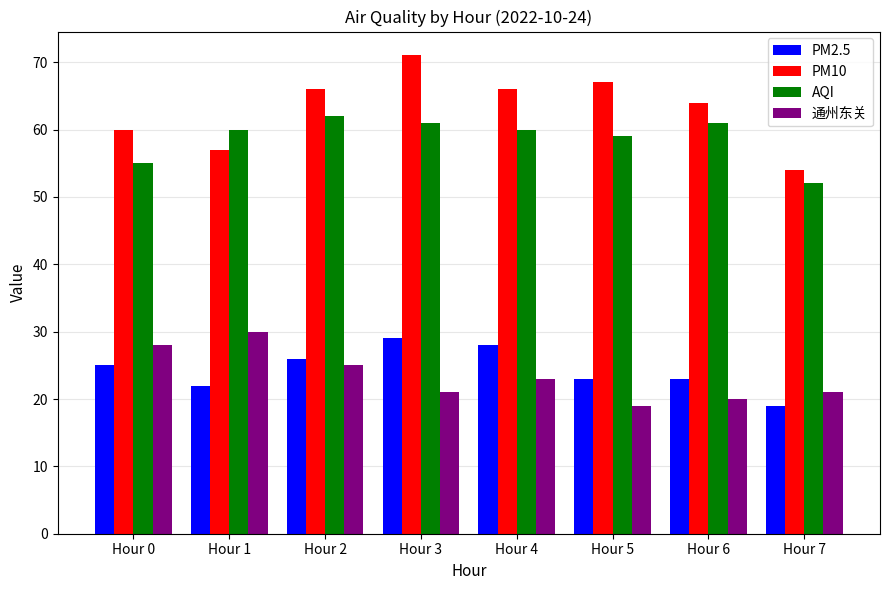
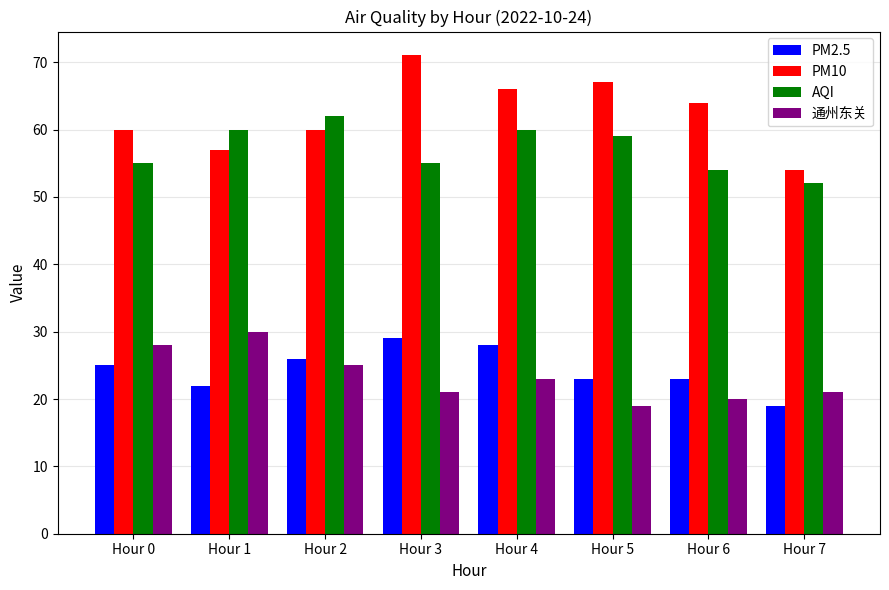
  {
    "PM2.5": {
      "Hour 0": 25,
      "Hour 1": 22,
      "Hour 2": 26,
      "Hour 3": 29,
      "Hour 4": 28,
      "Hour 5": 23,
      "Hour 6": 23,
      "Hour 7": 19
    },
    "PM10": {
      "Hour 0": 60,
      "Hour 1": 57,
-     "Hour 2": 66,
+     "Hour 2": 60,
      "Hour 3": 71,
      "Hour 4": 66,
      "Hour 5": 67,
      "Hour 6": 64,
      "Hour 7": 54
    },
    "AQI": {
      "Hour 0": 55,
      "Hour 1": 60,
      "Hour 2": 62,
-     "Hour 3": 61,
+     "Hour 3": 55,
      "Hour 4": 60,
      "Hour 5": 59,
-     "Hour 6": 61,
+     "Hour 6": 54,
      "Hour 7": 52
    },
    "通州东关": {
      "Hour 0": 28,
      "Hour 1": 30,
      "Hour 2": 25,
      "Hour 3": 21,
      "Hour 4": 23,
      "Hour 5": 19,
      "Hour 6": 20,
      "Hour 7": 21
    }
  }
